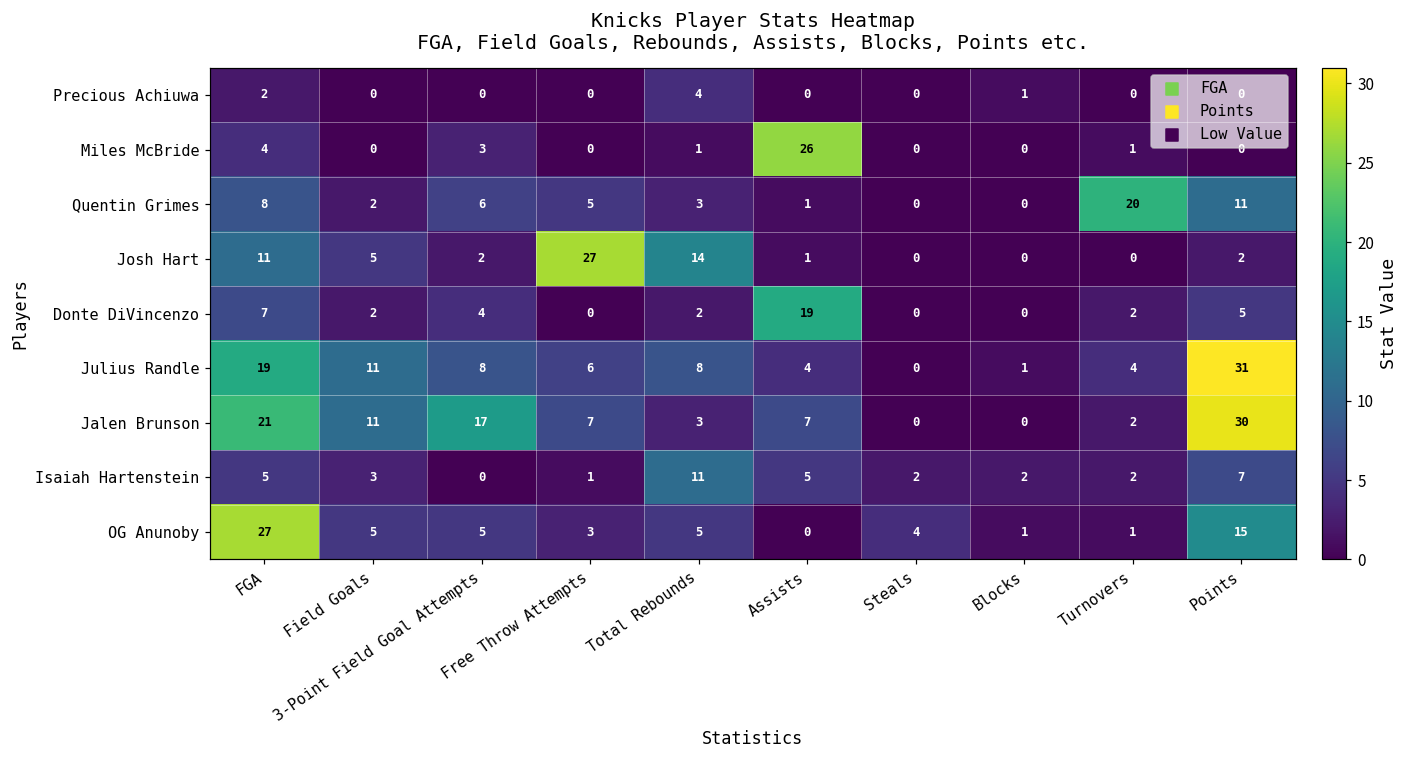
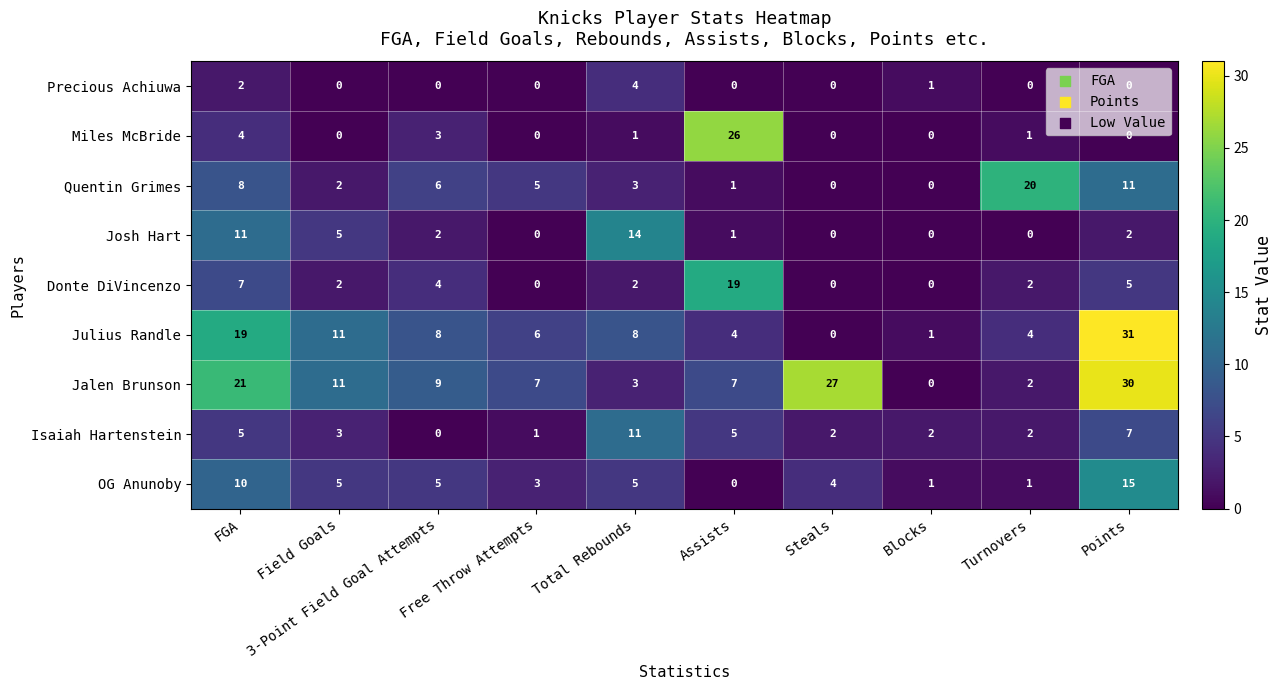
  {
    "Precious Achiuwa": {
      "FGA": 2,
      "Field Goals": 0,
      "3-Point Field Goal Attempts": 0,
      "Free Throw Attempts": 0,
      "Total Rebounds": 4,
      "Assists": 0,
      "Steals": 0,
      "Blocks": 1,
      "Turnovers": 0
    },
    "Miles McBride": {
      "FGA": 4,
      "Field Goals": 0,
      "3-Point Field Goal Attempts": 3,
      "Free Throw Attempts": 0,
      "Total Rebounds": 1,
      "Assists": 26,
      "Steals": 0,
      "Blocks": 0,
      "Turnovers": 1
    },
    "Quentin Grimes": {
      "FGA": 8,
      "Field Goals": 2,
      "3-Point Field Goal Attempts": 6,
      "Free Throw Attempts": 5,
      "Total Rebounds": 3,
      "Assists": 1,
      "Steals": 0,
      "Blocks": 0,
      "Turnovers": 20,
      "Points": 11
    },
    "Josh Hart": {
      "FGA": 11,
      "Field Goals": 5,
      "3-Point Field Goal Attempts": 2,
-     "Free Throw Attempts": 27,
+     "Free Throw Attempts": 0,
      "Total Rebounds": 14,
      "Assists": 1,
      "Steals": 0,
      "Blocks": 0,
      "Turnovers": 0,
      "Points": 2
    },
    "Donte DiVincenzo": {
      "FGA": 7,
      "Field Goals": 2,
      "3-Point Field Goal Attempts": 4,
      "Free Throw Attempts": 0,
      "Total Rebounds": 2,
      "Assists": 19,
      "Steals": 0,
      "Blocks": 0,
      "Turnovers": 2,
      "Points": 5
    },
    "Julius Randle": {
      "FGA": 19,
      "Field Goals": 11,
      "3-Point Field Goal Attempts": 8,
      "Free Throw Attempts": 6,
      "Total Rebounds": 8,
      "Assists": 4,
      "Steals": 0,
      "Blocks": 1,
      "Turnovers": 4,
      "Points": 31
    },
    "Jalen Brunson": {
      "FGA": 21,
      "Field Goals": 11,
-     "3-Point Field Goal Attempts": 17,
+     "3-Point Field Goal Attempts": 9,
      "Free Throw Attempts": 7,
      "Total Rebounds": 3,
      "Assists": 7,
-     "Steals": 0,
+     "Steals": 27,
      "Blocks": 0,
      "Turnovers": 2,
      "Points": 30
    },
    "Isaiah Hartenstein": {
      "FGA": 5,
      "Field Goals": 3,
      "3-Point Field Goal Attempts": 0,
      "Free Throw Attempts": 1,
      "Total Rebounds": 11,
      "Assists": 5,
      "Steals": 2,
      "Blocks": 2,
      "Turnovers": 2,
      "Points": 7
    },
    "OG Anunoby": {
-     "FGA": 27,
+     "FGA": 10,
      "Field Goals": 5,
      "3-Point Field Goal Attempts": 5,
      "Free Throw Attempts": 3,
      "Total Rebounds": 5,
      "Assists": 0,
      "Steals": 4,
      "Blocks": 1,
      "Turnovers": 1,
      "Points": 15
    }
  }
